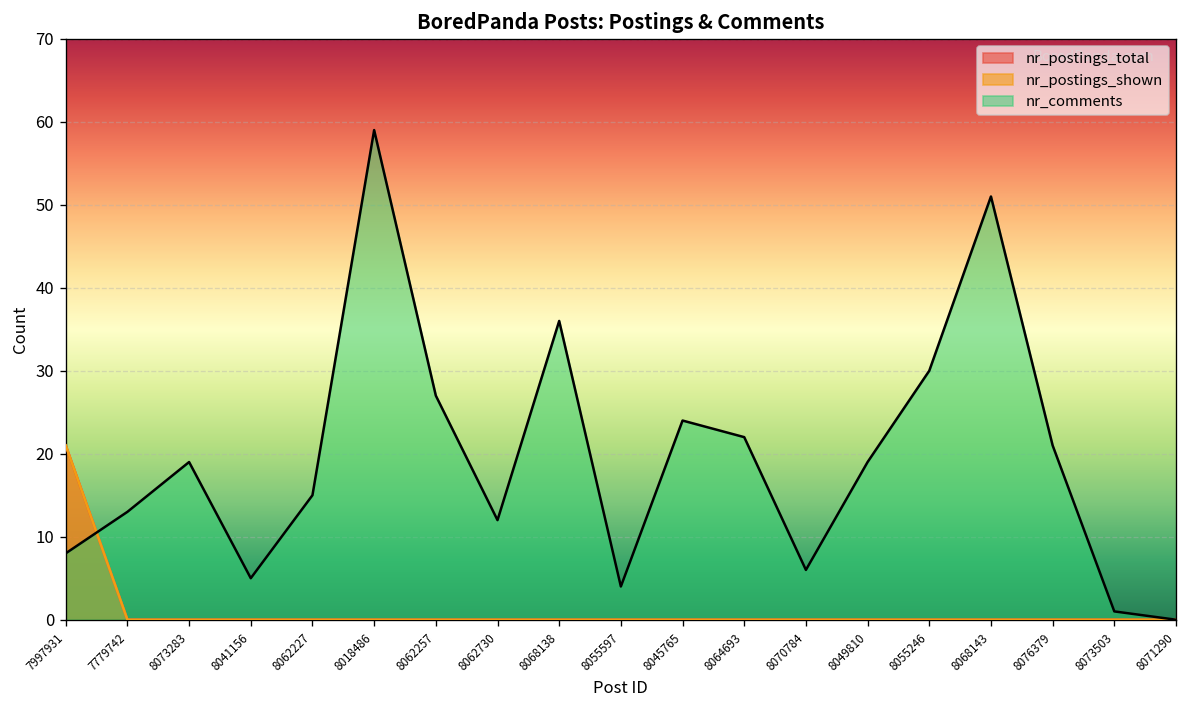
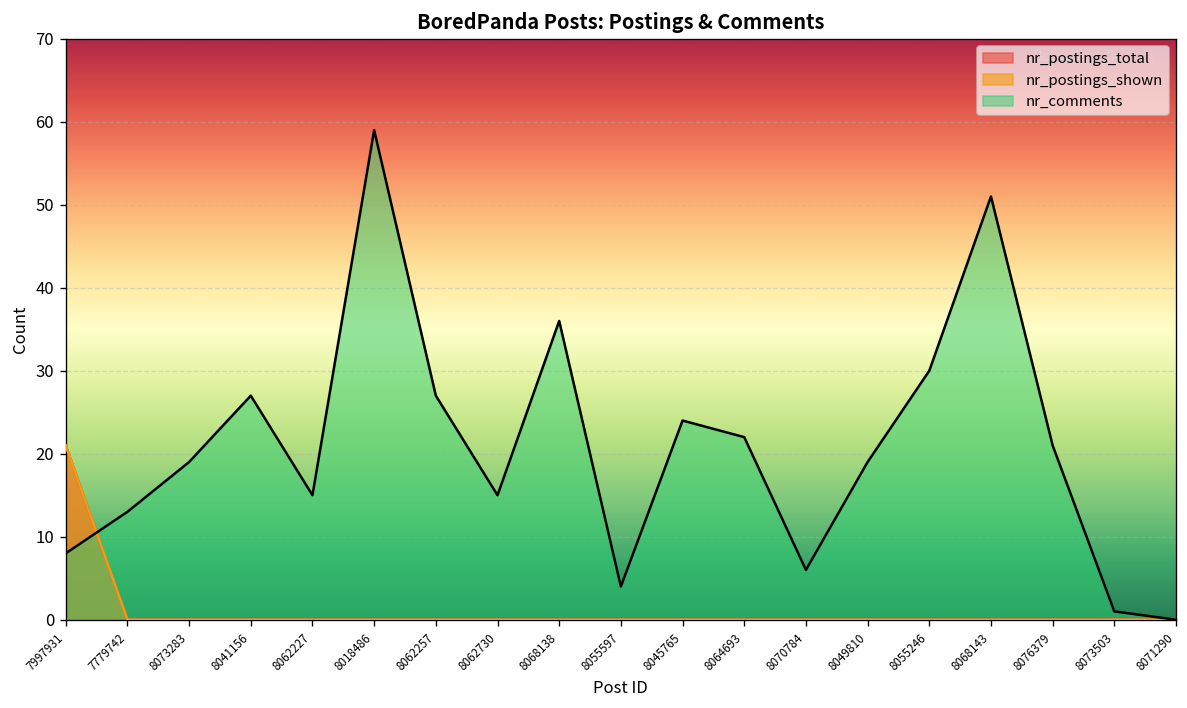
  {
    "nr_postings_shown": {
      "7997931": 21,
      "7779742": 0,
      "8073283": 0,
      "8041156": 0,
      "8062227": 0,
      "8018486": 0,
      "8062257": 0,
      "8062730": 0,
      "8068138": 0,
      "8055597": 0,
      "8045765": 0,
      "8064693": 0,
      "8070784": 0,
      "8049810": 0,
      "8055246": 0,
      "8068143": 0,
      "8076379": 0,
      "8073503": 0
    },
    "nr_comments": {
      "7997931": 8,
      "7779742": 13,
      "8073283": 19,
-     "8041156": 5,
+     "8041156": 27,
      "8062227": 15,
      "8018486": 59,
      "8062257": 27,
-     "8062730": 12,
+     "8062730": 15,
      "8068138": 36,
      "8055597": 4,
      "8045765": 24,
      "8064693": 22,
      "8070784": 6,
      "8049810": 19,
      "8055246": 30,
      "8068143": 51,
      "8076379": 21,
      "8073503": 1
    }
  }
